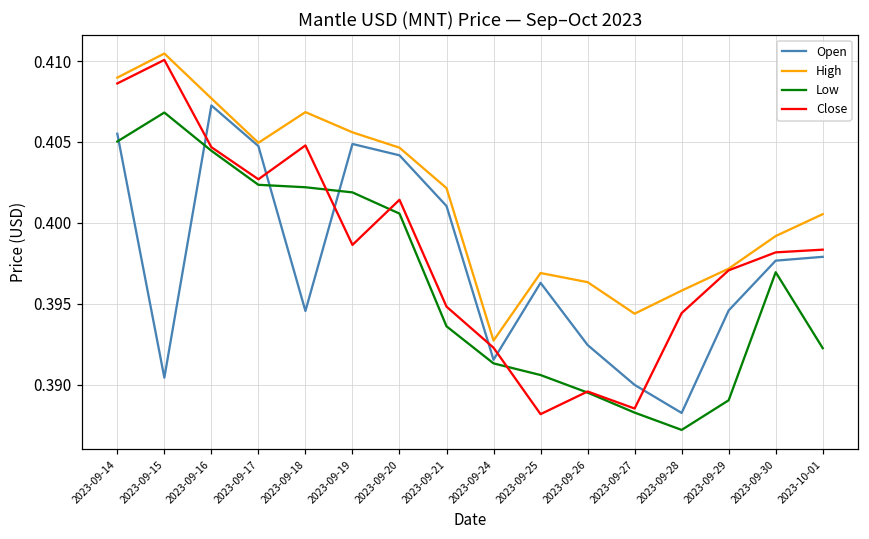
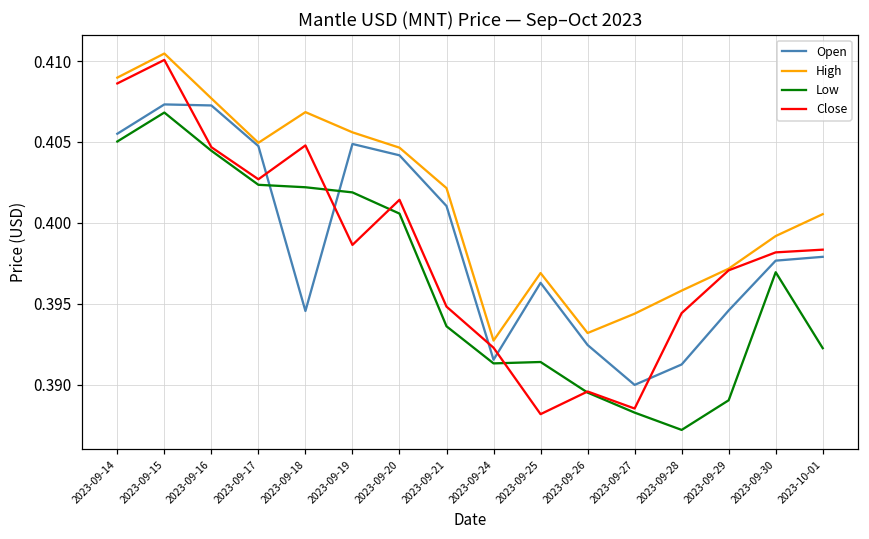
  {
    "Open": {
      "2023-09-14": 0.4055,
-     "2023-09-15": 0.3904,
+     "2023-09-15": 0.4073,
      "2023-09-16": 0.4073,
      "2023-09-17": 0.4047,
      "2023-09-18": 0.3945,
      "2023-09-19": 0.4049,
      "2023-09-20": 0.4042,
      "2023-09-21": 0.4010,
      "2023-09-24": 0.3915,
      "2023-09-25": 0.3963,
      "2023-09-26": 0.3924,
      "2023-09-27": 0.3900,
-     "2023-09-28": 0.3882,
+     "2023-09-28": 0.3912,
      "2023-09-29": 0.3946,
      "2023-09-30": 0.3977,
      "2023-10-01": 0.3979
    },
    "High": {
      "2023-09-14": 0.4090,
      "2023-09-15": 0.4105,
      "2023-09-16": 0.4077,
      "2023-09-17": 0.4049,
      "2023-09-18": 0.4068,
      "2023-09-19": 0.4056,
      "2023-09-20": 0.4046,
      "2023-09-21": 0.4021,
      "2023-09-24": 0.3927,
      "2023-09-25": 0.3969,
-     "2023-09-26": 0.3963,
+     "2023-09-26": 0.3932,
      "2023-09-27": 0.3944,
      "2023-09-28": 0.3958,
      "2023-09-30": 0.3992,
      "2023-10-01": 0.4005
    },
    "Low": {
      "2023-09-14": 0.4050,
      "2023-09-15": 0.4068,
      "2023-09-16": 0.4045,
      "2023-09-17": 0.4023,
      "2023-09-18": 0.4022,
      "2023-09-19": 0.4019,
      "2023-09-20": 0.4006,
      "2023-09-21": 0.3936,
      "2023-09-24": 0.3913,
-     "2023-09-25": 0.3906,
+     "2023-09-25": 0.3914,
      "2023-09-27": 0.3883,
      "2023-09-28": 0.3872,
      "2023-09-29": 0.3890,
      "2023-09-30": 0.3969,
      "2023-10-01": 0.3923
    },
    "Close": {
      "2023-09-14": 0.4086,
      "2023-09-15": 0.4101,
      "2023-09-16": 0.4047,
      "2023-09-17": 0.4027,
      "2023-09-18": 0.4048,
      "2023-09-19": 0.3986,
      "2023-09-20": 0.4014,
      "2023-09-21": 0.3948,
      "2023-09-24": 0.3923,
      "2023-09-25": 0.3882,
      "2023-09-27": 0.3885,
      "2023-09-28": 0.3944,
      "2023-09-30": 0.3982,
      "2023-10-01": 0.3983
    }
  }
